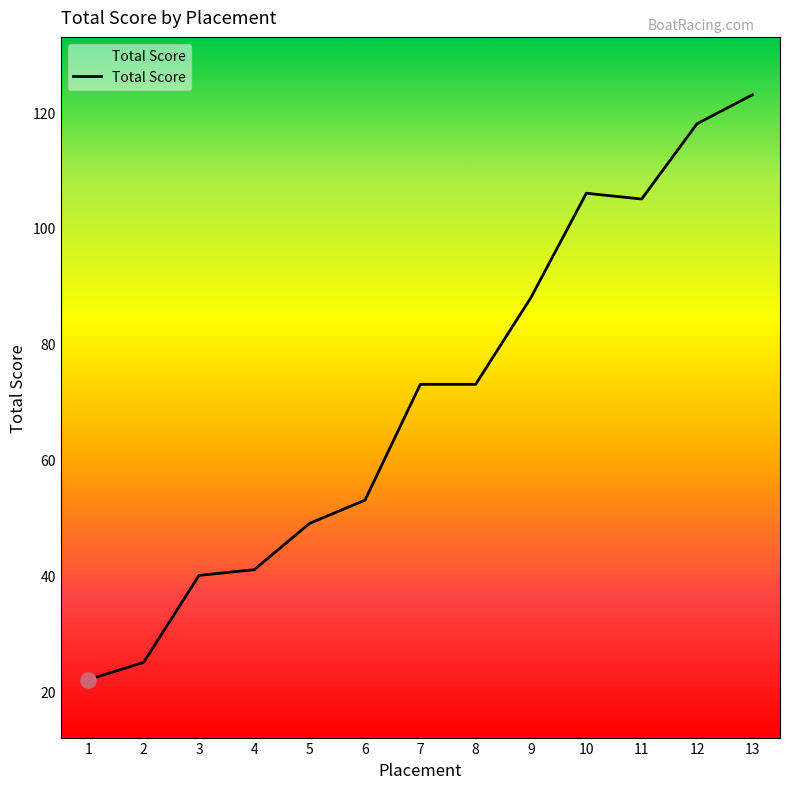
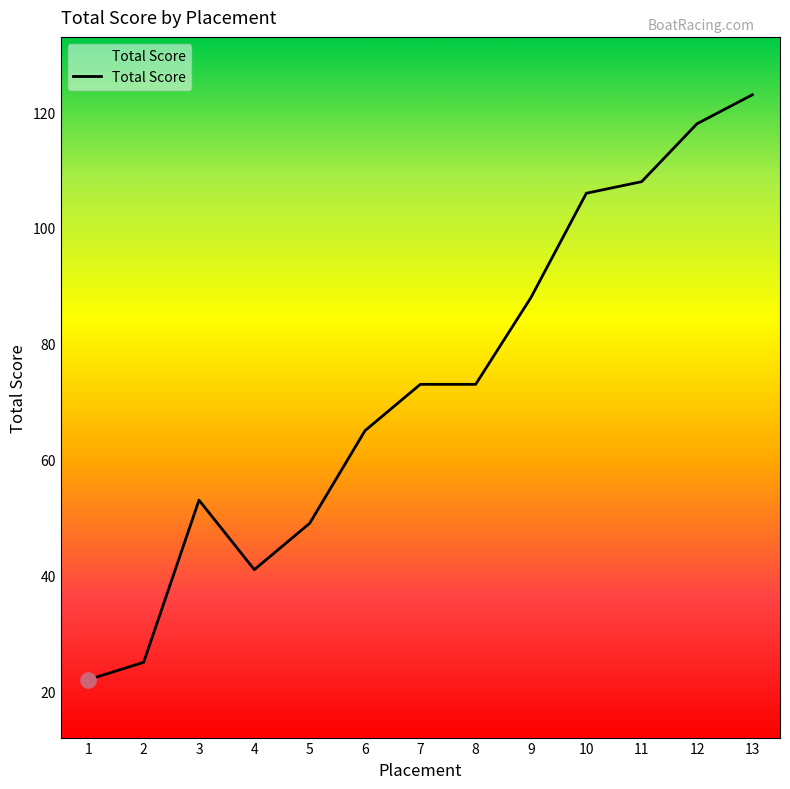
  {
    "Total Score": {
      "2": 25,
-     "3": 40,
+     "3": 53,
      "4": 41,
      "5": 49,
-     "6": 53,
+     "6": 65,
      "7": 73,
      "8": 73,
      "9": 88,
      "10": 106,
-     "11": 105,
+     "11": 108,
      "12": 118,
      "13": 123
    }
  }
